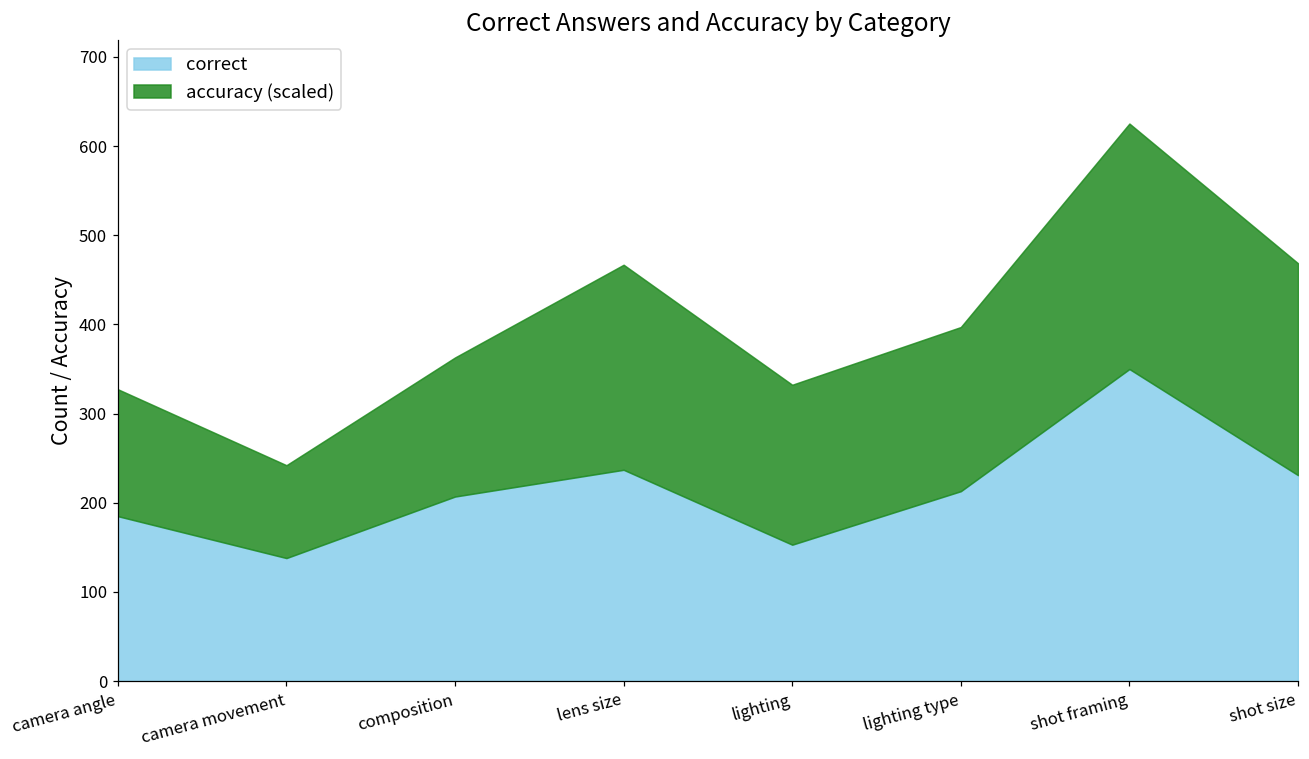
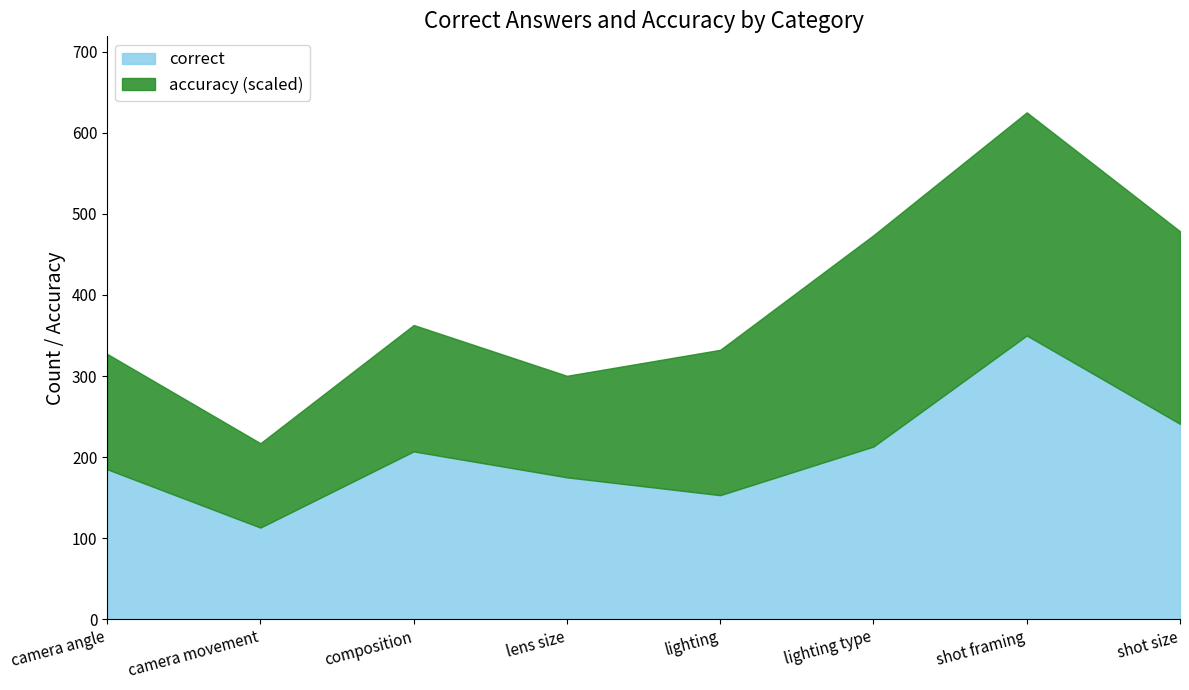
  {
    "correct": {
      "camera angle": 190,
-     "camera movement": 140,
+     "camera movement": 110,
      "composition": 210,
-     "lens size": 240,
+     "lens size": 180,
      "lighting": 150,
      "lighting type": 210,
      "shot framing": 350,
-     "shot size": 230
+     "shot size": 240
    },
    "accuracy (scaled)": {
      "camera angle": 140,
      "camera movement": 100,
      "composition": 160,
-     "lens size": 230,
+     "lens size": 130,
      "lighting": 180,
-     "lighting type": 180,
+     "lighting type": 260,
      "shot framing": 280,
      "shot size": 240
    }
  }
